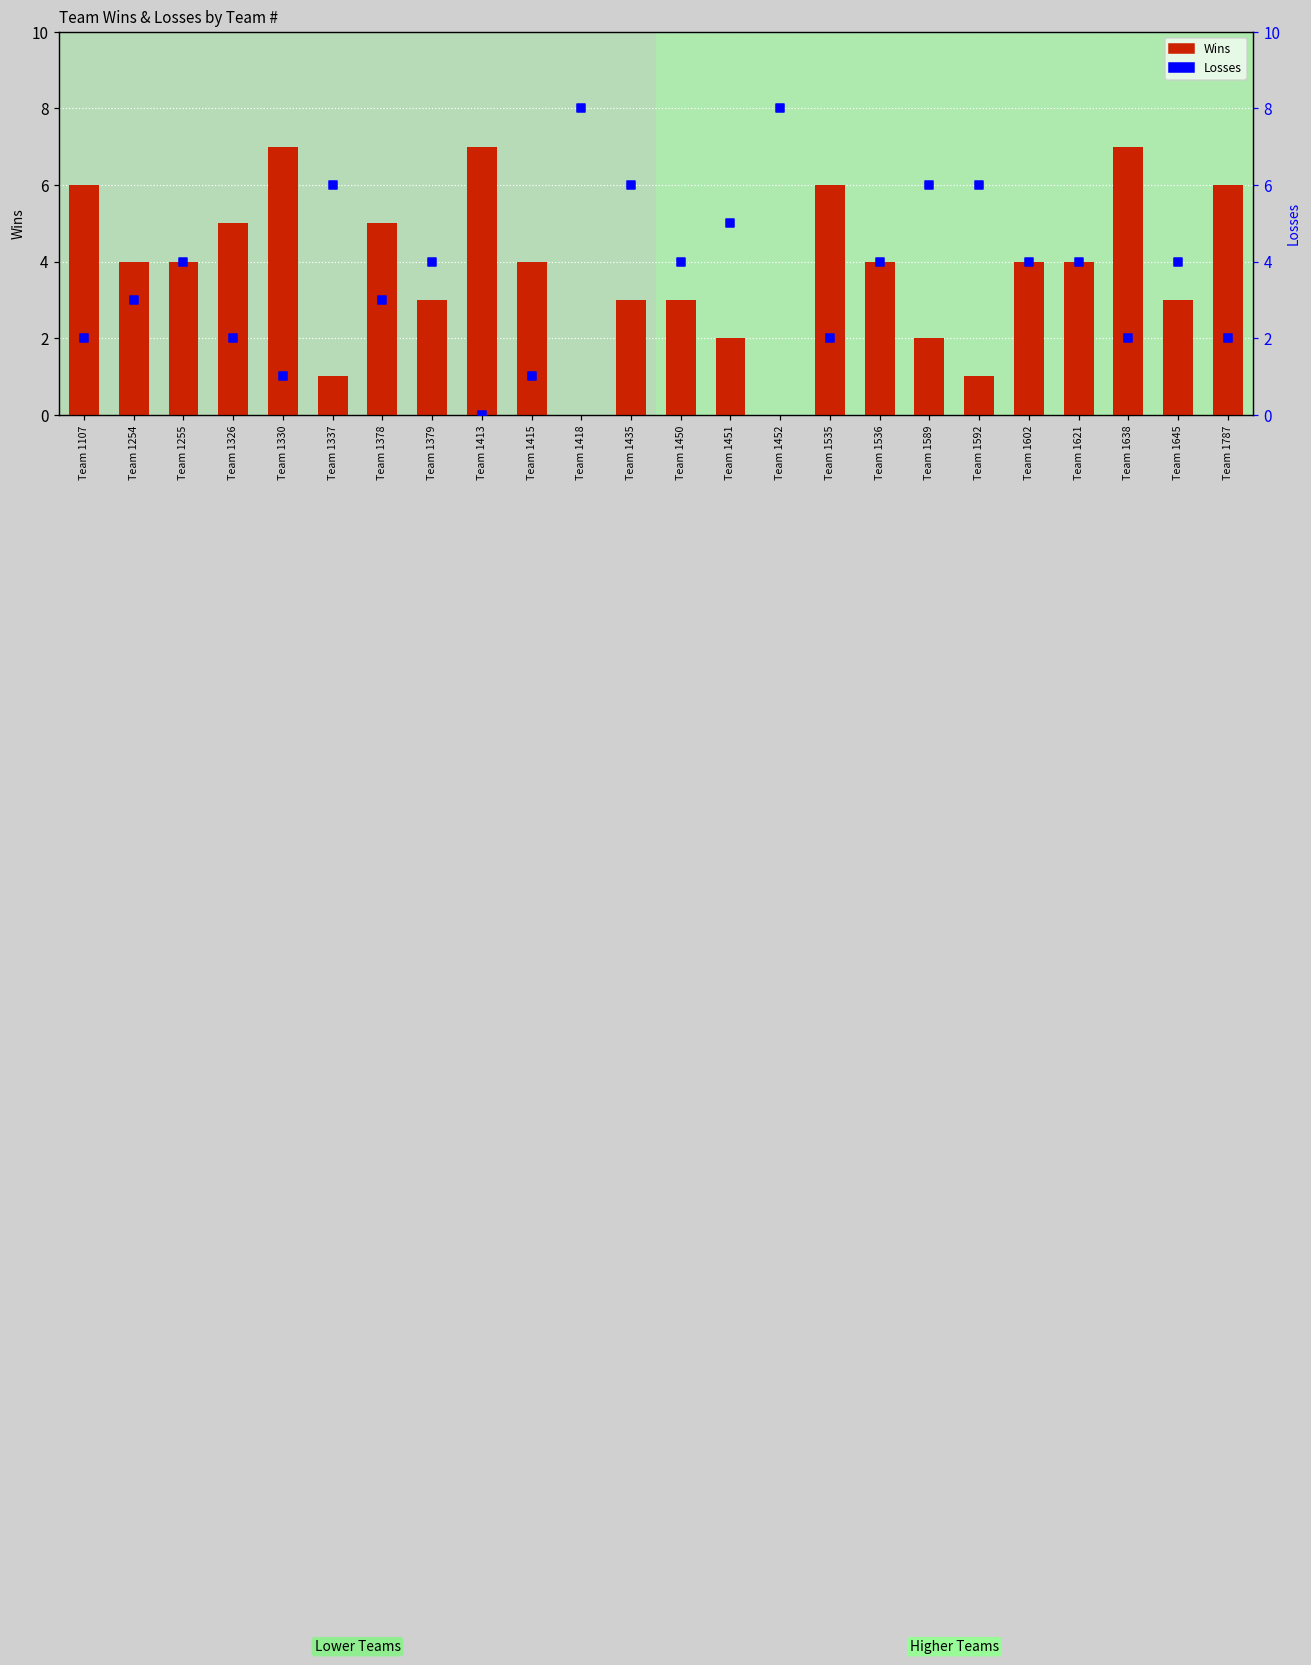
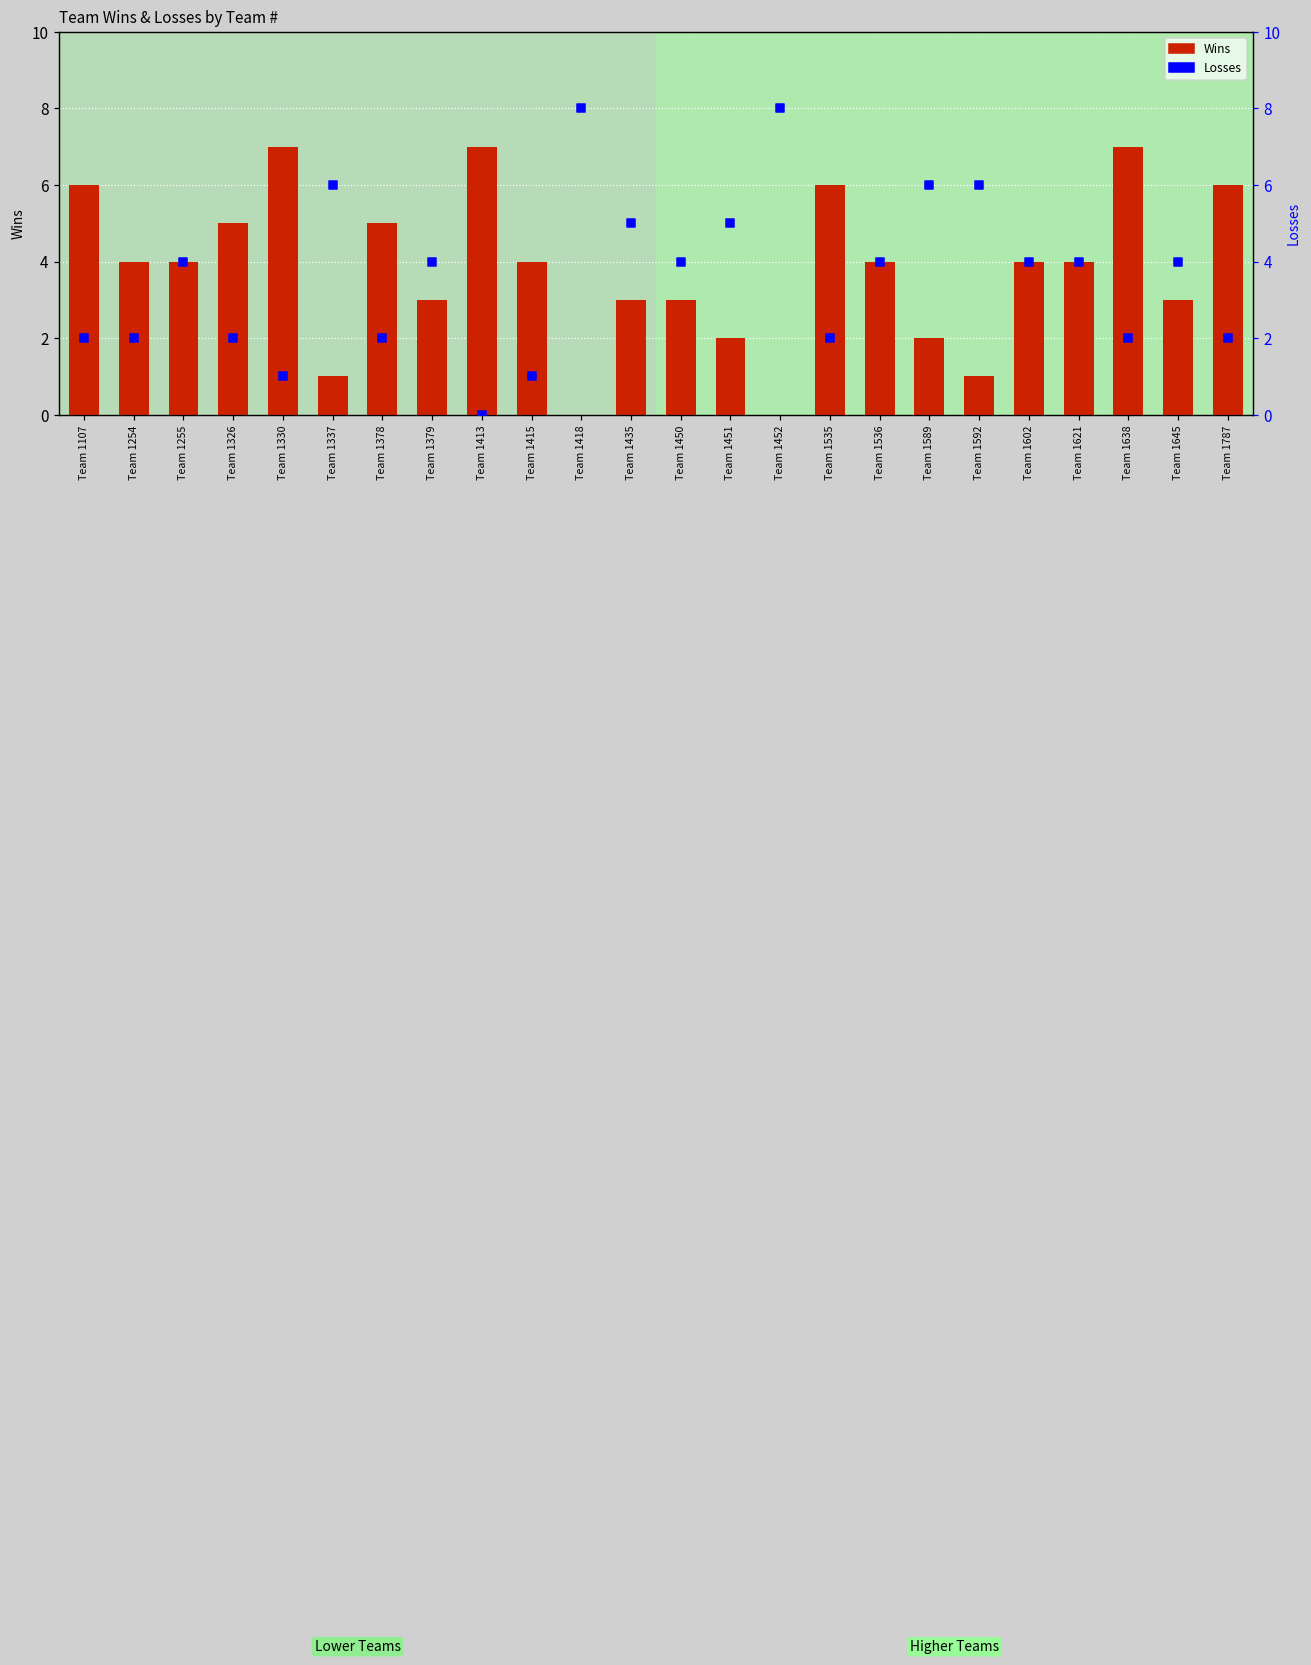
  {
    "Wins": {
      "Team 1107": 6.0,
      "Team 1254": 4.0,
      "Team 1255": 4.0,
      "Team 1326": 5.0,
      "Team 1330": 7.0,
      "Team 1337": 1.0,
      "Team 1378": 5.0,
      "Team 1379": 3.0,
      "Team 1413": 7.0,
      "Team 1415": 4.0,
      "Team 1418": 0.0,
      "Team 1435": 3.0,
      "Team 1450": 3.0,
      "Team 1451": 2.0,
      "Team 1452": 0.0,
      "Team 1535": 6.0,
      "Team 1536": 4.0,
      "Team 1589": 2.0,
      "Team 1592": 1.0,
      "Team 1602": 4.0,
      "Team 1621": 4.0,
      "Team 1638": 7.0,
      "Team 1645": 3.0,
      "Team 1787": 6.0
    },
    "Losses": {
-     "Team 1254": 3,
-     "Team 1378": 3,
-     "Team 1435": 6
+     "Team 1254": 2,
+     "Team 1378": 2,
+     "Team 1435": 5
    }
  }
